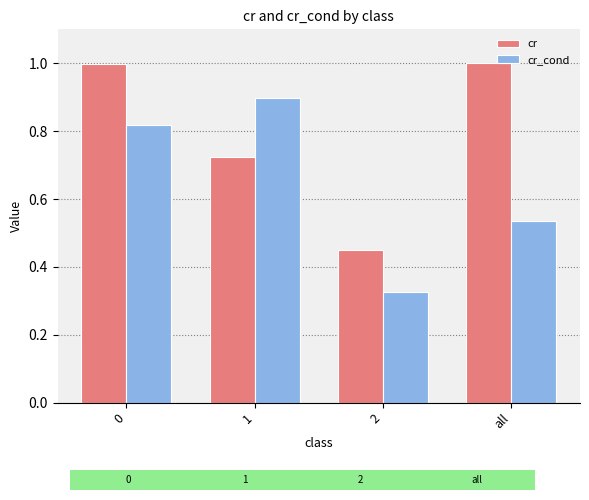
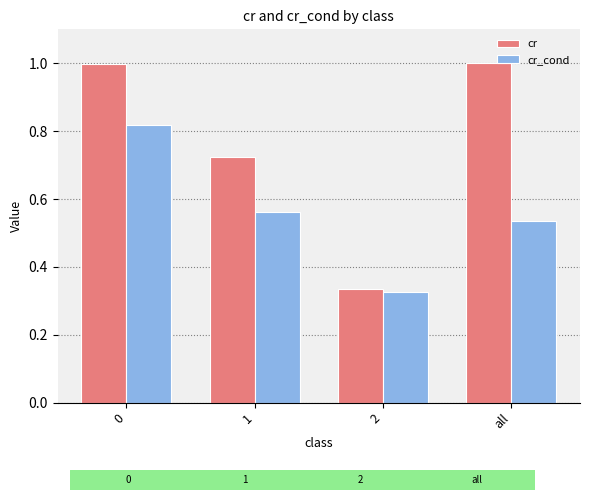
  {
    "cr": {
      "0": 1.00,
      "1": 0.72,
-     "2": 0.45,
+     "2": 0.33,
      "all": 1.00
    },
    "cr_cond": {
      "0": 0.82,
-     "1": 0.90,
+     "1": 0.56,
      "2": 0.33,
      "all": 0.54
    }
  }
